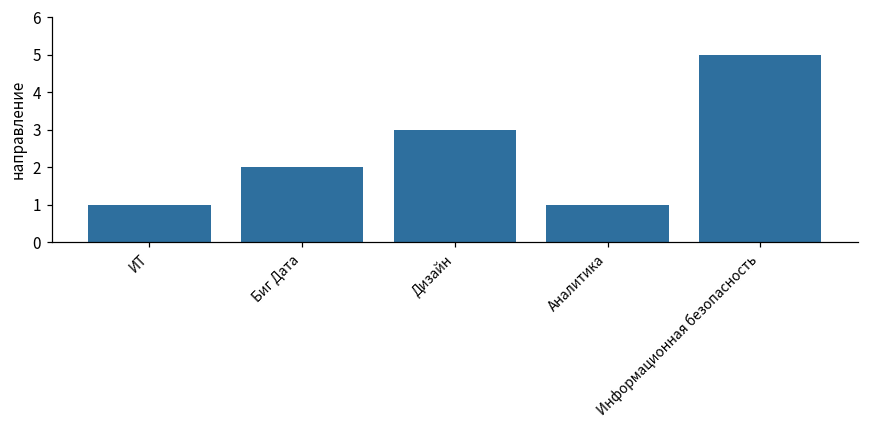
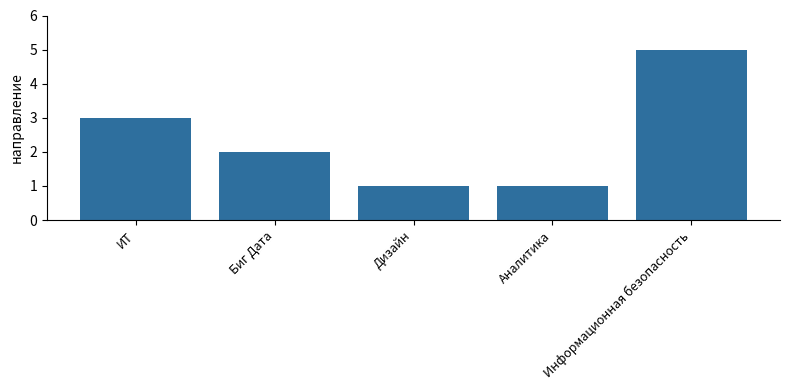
  {
-   "ИТ": 1,
+   "ИТ": 3,
    "Биг Дата": 2,
-   "Дизайн": 3,
+   "Дизайн": 1,
    "Аналитика": 1,
    "Информационная безопасность": 5
  }
